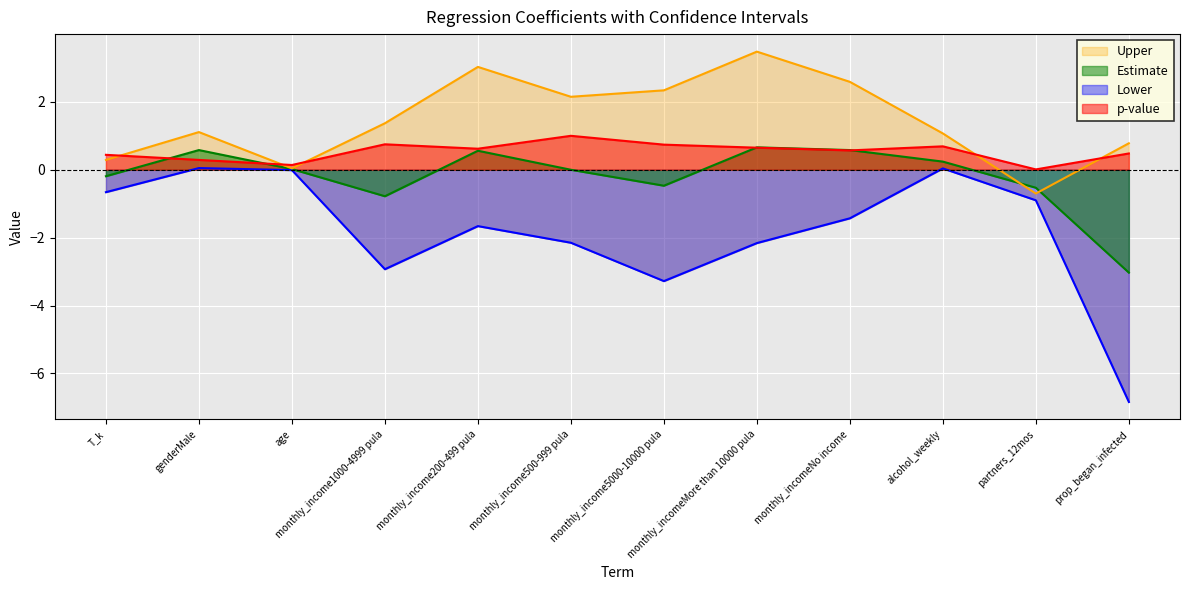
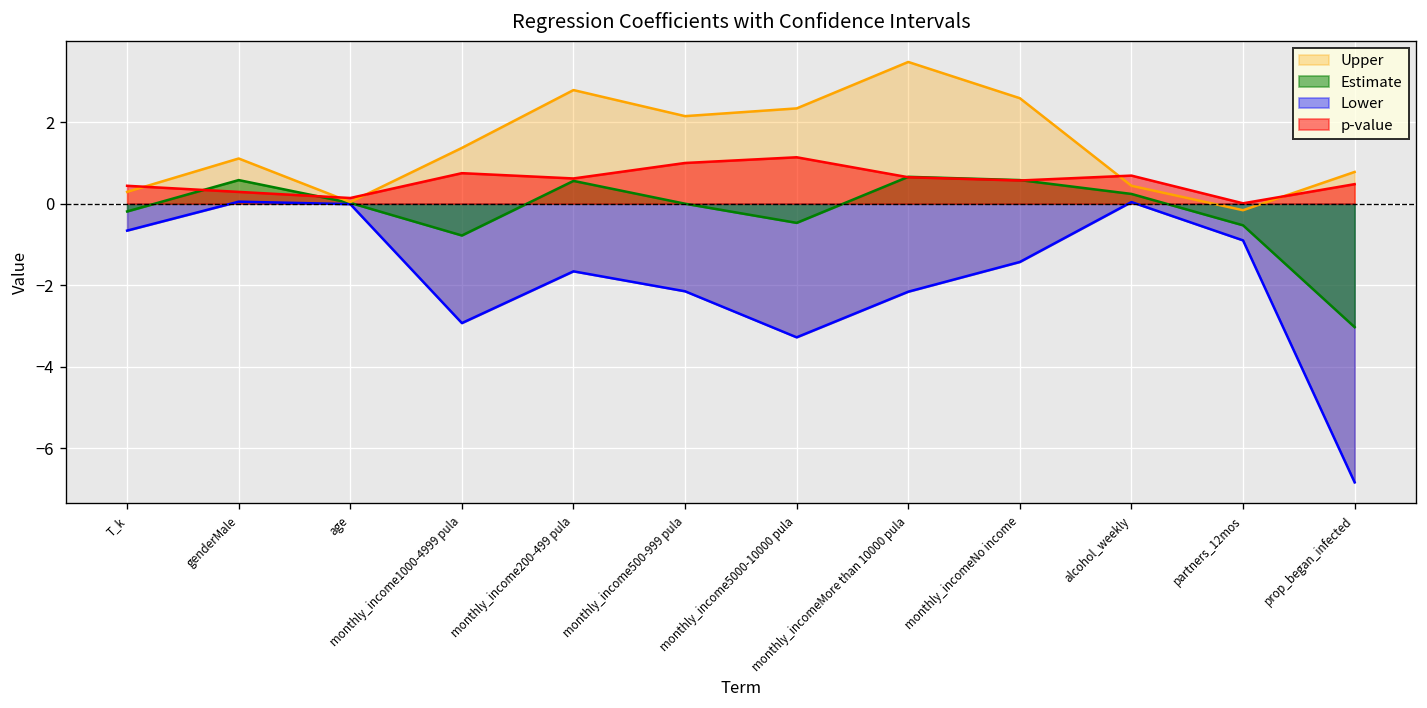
  {
    "Upper": {
      "T_k": 0.3,
      "genderMale": 1.1,
      "monthly_income1000-4999 pula": 1.4,
-     "monthly_income200-499 pula": 3.0,
+     "monthly_income200-499 pula": 2.8,
      "monthly_income500-999 pula": 2.2,
      "monthly_income5000-10000 pula": 2.3,
      "monthly_incomeMore than 10000 pula": 3.5,
      "monthly_incomeNo income": 2.6,
-     "alcohol_weekly": 1.1,
-     "partners_12mos": -0.7,
+     "alcohol_weekly": 0.4,
+     "partners_12mos": -0.2,
      "prop_began_infected": 0.8
    },
    "p-value": {
      "T_k": 0.4,
      "genderMale": 0.3,
      "age": 0.1,
      "monthly_income1000-4999 pula": 0.8,
      "monthly_income500-999 pula": 1.0,
-     "monthly_income5000-10000 pula": 0.7,
+     "monthly_income5000-10000 pula": 1.1,
      "alcohol_weekly": 0.7,
      "prop_began_infected": 0.5
    }
  }
